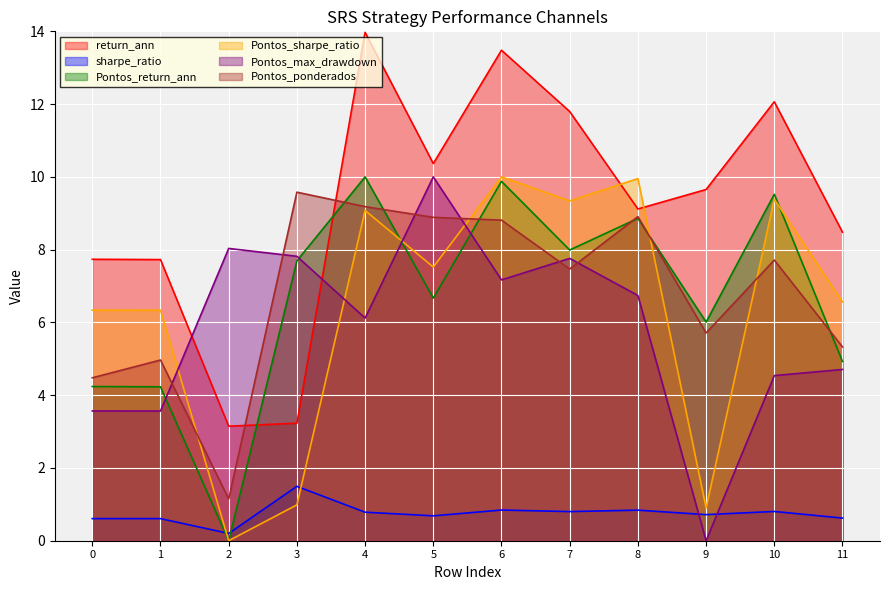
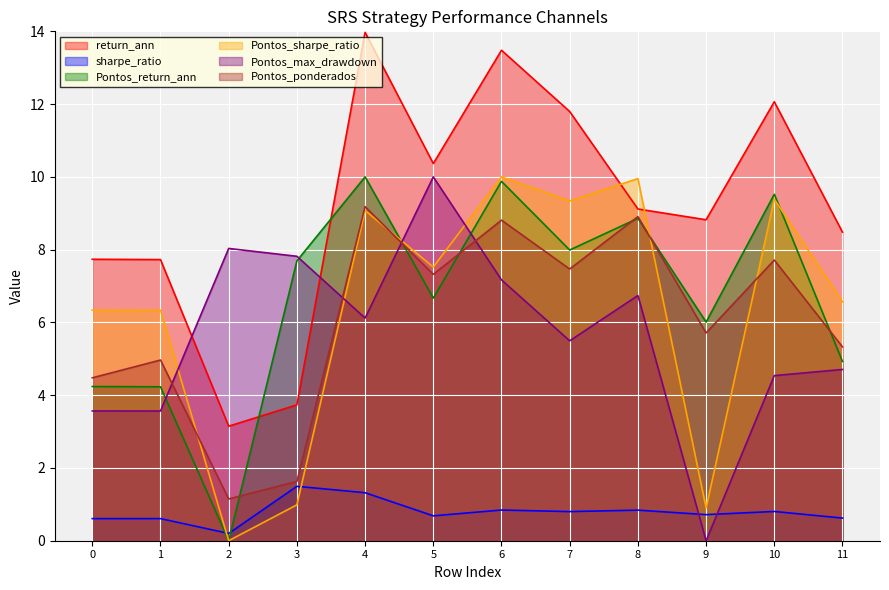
  {
    "return_ann": {
      "0": 7.7,
      "1": 7.7,
      "2": 3.1,
-     "3": 3.2,
+     "3": 3.7,
      "4": 14.0,
      "5": 10.4,
      "6": 13.5,
      "7": 11.8,
      "8": 9.1,
-     "9": 9.7,
+     "9": 8.8,
      "10": 12.1,
      "11": 8.5
    },
    "sharpe_ratio": {
      "0": 0.6,
      "1": 0.6,
      "2": 0.2,
      "3": 1.5,
-     "4": 0.8,
+     "4": 1.3,
      "5": 0.7,
      "6": 0.8,
      "7": 0.8,
      "8": 0.8,
      "9": 0.7,
      "10": 0.8,
      "11": 0.6
    },
    "Pontos_return_ann": {
      "0": 4.2,
      "1": 4.2,
      "3": 7.7,
      "4": 10.0,
      "5": 6.7,
      "6": 9.9,
      "7": 8.0,
      "9": 6.0,
      "10": 9.5,
      "11": 4.9
    },
    "Pontos_sharpe_ratio": {
      "0": 6.3,
      "1": 6.3,
      "3": 1.0,
      "4": 9.1,
      "5": 7.5,
      "6": 10.0,
      "7": 9.3,
      "8": 10.0,
      "9": 0.9,
      "10": 9.4,
      "11": 6.6
    },
    "Pontos_max_drawdown": {
      "0": 3.6,
      "1": 3.6,
      "2": 8.0,
      "3": 7.8,
      "4": 6.1,
      "5": 10.0,
      "6": 7.2,
-     "7": 7.8,
+     "7": 5.5,
      "8": 6.7,
      "9": 0.0,
      "10": 4.5,
      "11": 4.7
    },
    "Pontos_ponderados": {
      "0": 4.5,
      "1": 5.0,
      "2": 1.1,
-     "3": 9.6,
+     "3": 1.6,
      "4": 9.2,
-     "5": 8.9,
+     "5": 7.3,
      "6": 8.8,
      "7": 7.5,
      "9": 5.7,
      "10": 7.7,
      "11": 5.3
    }
  }
